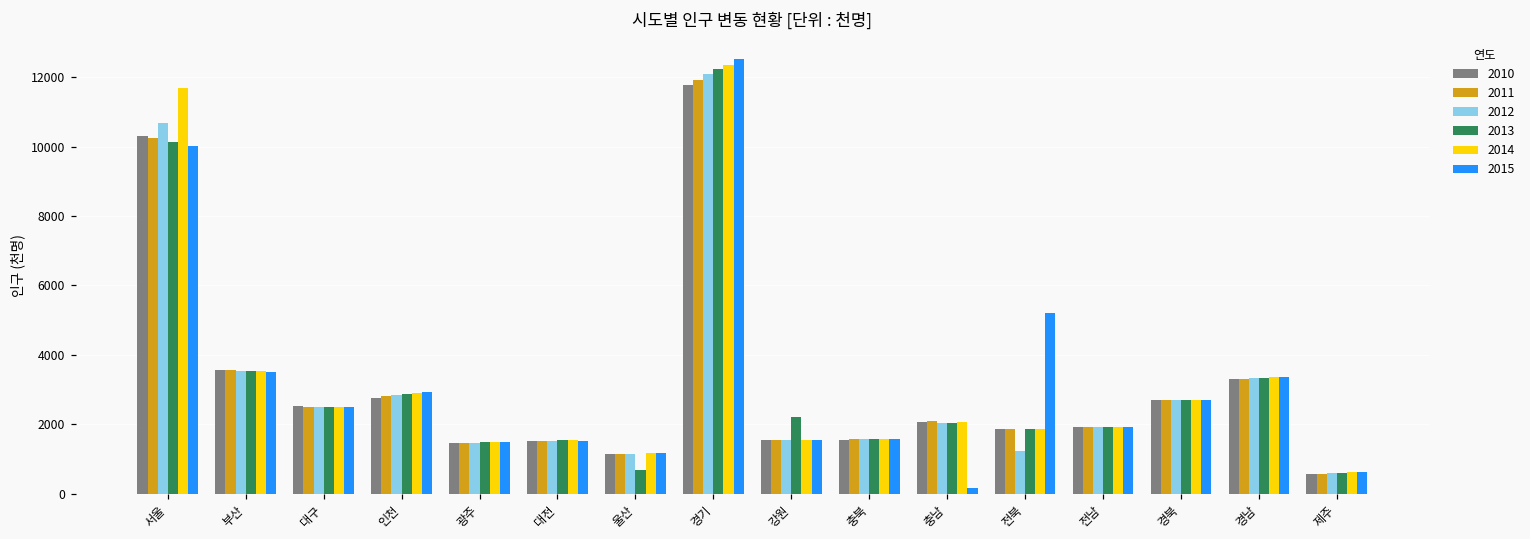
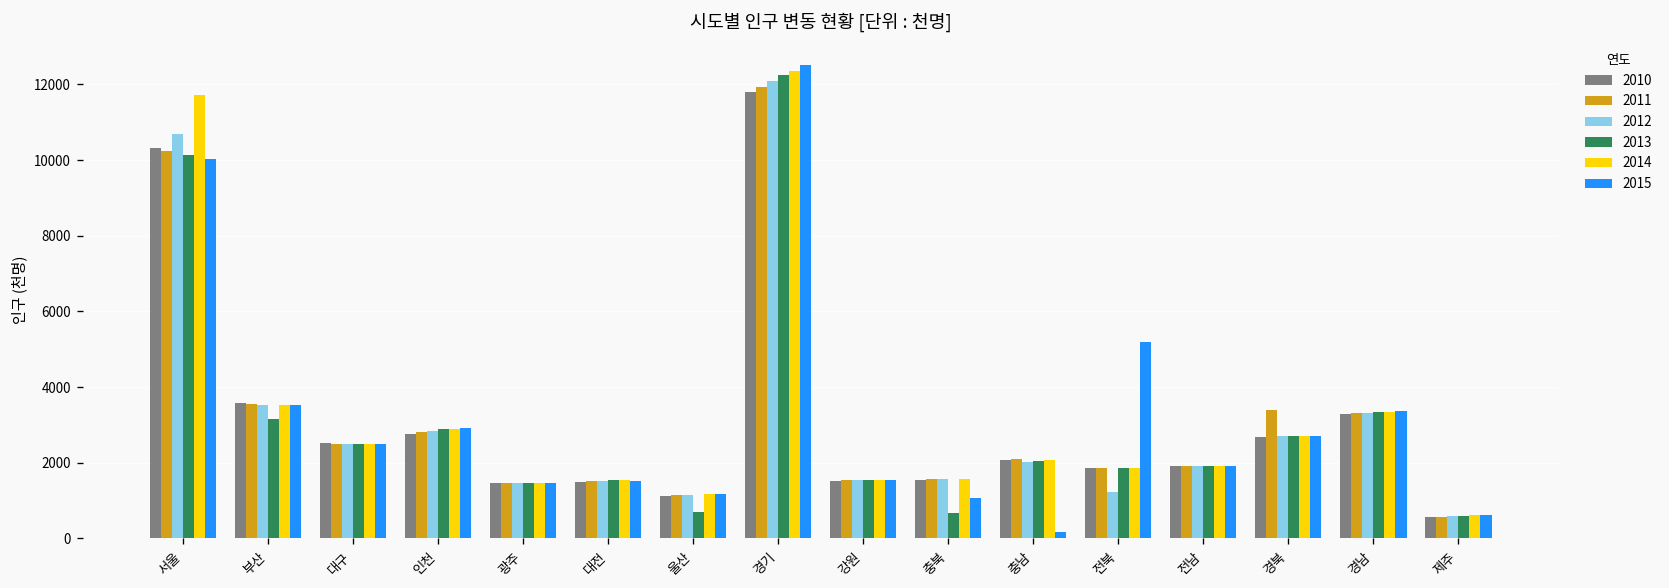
  {
    "2010": {
      "서울": 10300,
      "부산": 3600,
      "대구": 2500,
      "인천": 2800,
      "광주": 1500,
      "대전": 1500,
      "울산": 1100,
      "경기": 11800,
      "강원": 1500,
      "충북": 1500,
      "충남": 2100,
      "전북": 1900,
      "전남": 1900,
      "경북": 2700,
      "경남": 3300,
      "제주": 600
    },
    "2011": {
      "서울": 10300,
      "부산": 3600,
      "대구": 2500,
      "인천": 2800,
      "광주": 1500,
      "대전": 1500,
      "울산": 1100,
      "경기": 11900,
      "강원": 1500,
      "충북": 1600,
      "충남": 2100,
      "전북": 1900,
      "전남": 1900,
-     "경북": 2700,
+     "경북": 3400,
      "경남": 3300,
      "제주": 600
    },
    "2012": {
      "서울": 10700,
      "부산": 3500,
      "대구": 2500,
      "인천": 2800,
      "광주": 1500,
      "대전": 1500,
      "울산": 1100,
      "경기": 12100,
      "강원": 1500,
      "충북": 1600,
      "충남": 2000,
      "전북": 1200,
      "전남": 1900,
      "경북": 2700,
      "경남": 3300,
      "제주": 600
    },
    "2013": {
      "서울": 10100,
-     "부산": 3500,
+     "부산": 3200,
      "대구": 2500,
      "인천": 2900,
      "광주": 1500,
      "대전": 1500,
      "울산": 700,
      "경기": 12200,
-     "강원": 2200,
-     "충북": 1600,
+     "강원": 1500,
+     "충북": 700,
      "충남": 2000,
      "전북": 1900,
      "전남": 1900,
      "경북": 2700,
      "경남": 3300,
      "제주": 600
    },
    "2014": {
      "서울": 11700,
      "부산": 3500,
      "대구": 2500,
      "인천": 2900,
      "광주": 1500,
      "대전": 1500,
      "울산": 1200,
      "경기": 12400,
      "강원": 1500,
      "충북": 1600,
      "충남": 2100,
      "전북": 1900,
      "전남": 1900,
      "경북": 2700,
      "경남": 3400,
      "제주": 600
    },
    "2015": {
      "서울": 10000,
      "부산": 3500,
      "대구": 2500,
      "인천": 2900,
      "광주": 1500,
      "대전": 1500,
      "울산": 1200,
      "경기": 12500,
      "강원": 1500,
-     "충북": 1600,
+     "충북": 1100,
      "충남": 200,
      "전북": 5200,
      "전남": 1900,
      "경북": 2700,
      "경남": 3400,
      "제주": 600
    }
  }
